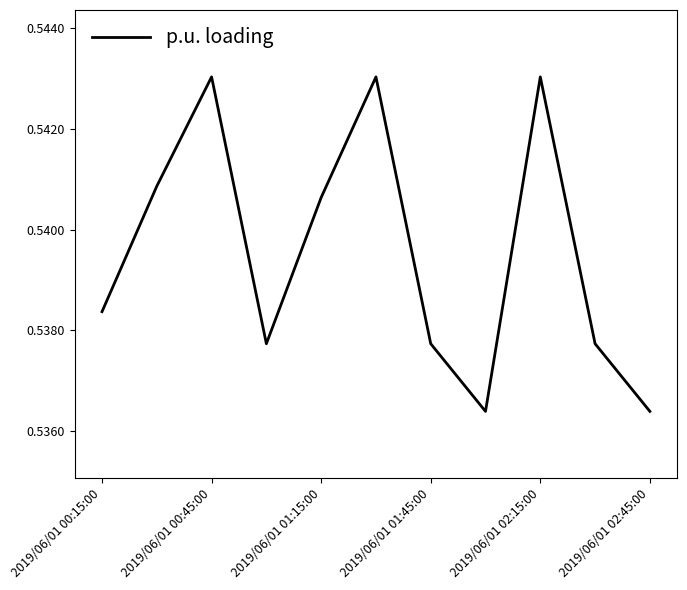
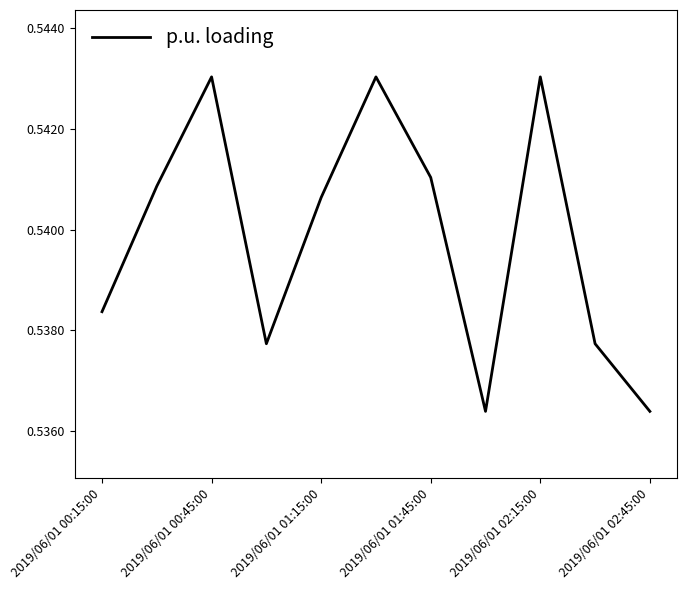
  {
    "2019/06/01 00:15:00": 0.5384,
    "2019/06/01 00:45:00": 0.5430,
    "2019/06/01 01:15:00": 0.5406,
-   "2019/06/01 01:45:00": 0.5377,
+   "2019/06/01 01:45:00": 0.5410,
    "2019/06/01 02:15:00": 0.5430,
    "2019/06/01 02:45:00": 0.5364
  }
